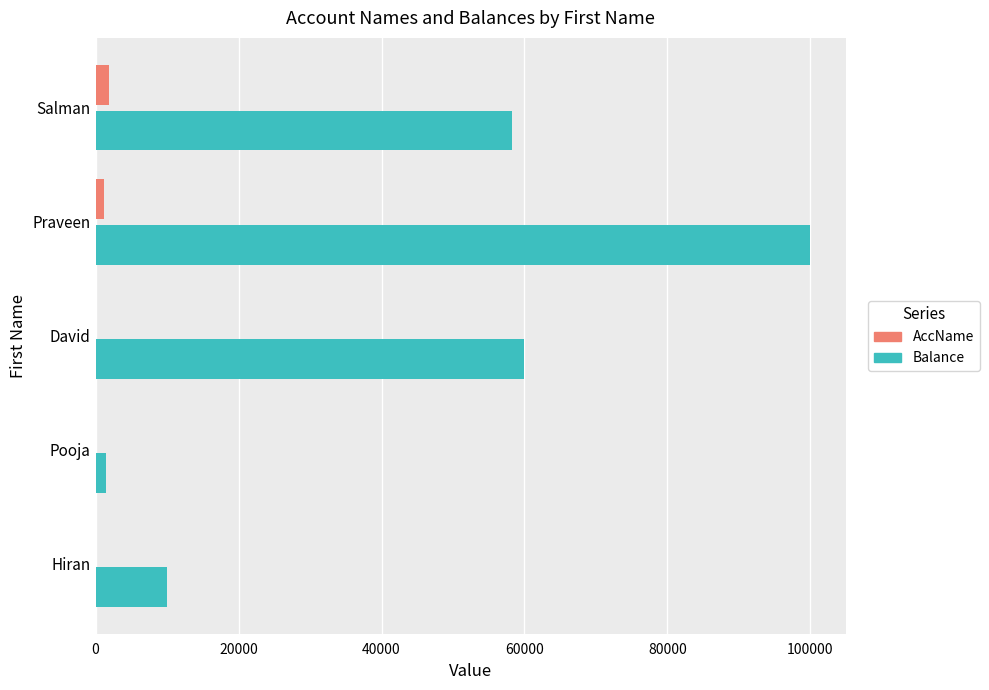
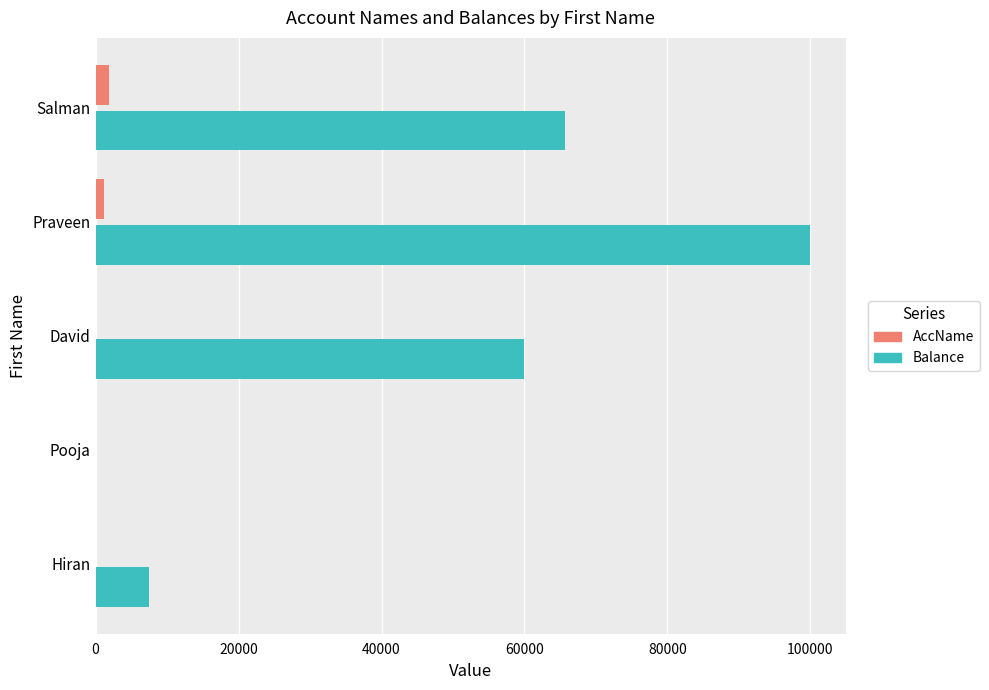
  {
    "AccName": {
      "Salman": 2000,
      "Praveen": 1000
    },
    "Balance": {
-     "Salman": 58000,
+     "Salman": 66000,
      "Praveen": 100000,
      "David": 60000,
-     "Pooja": 2000,
-     "Hiran": 10000
+     "Pooja": 0,
+     "Hiran": 8000
    }
  }
